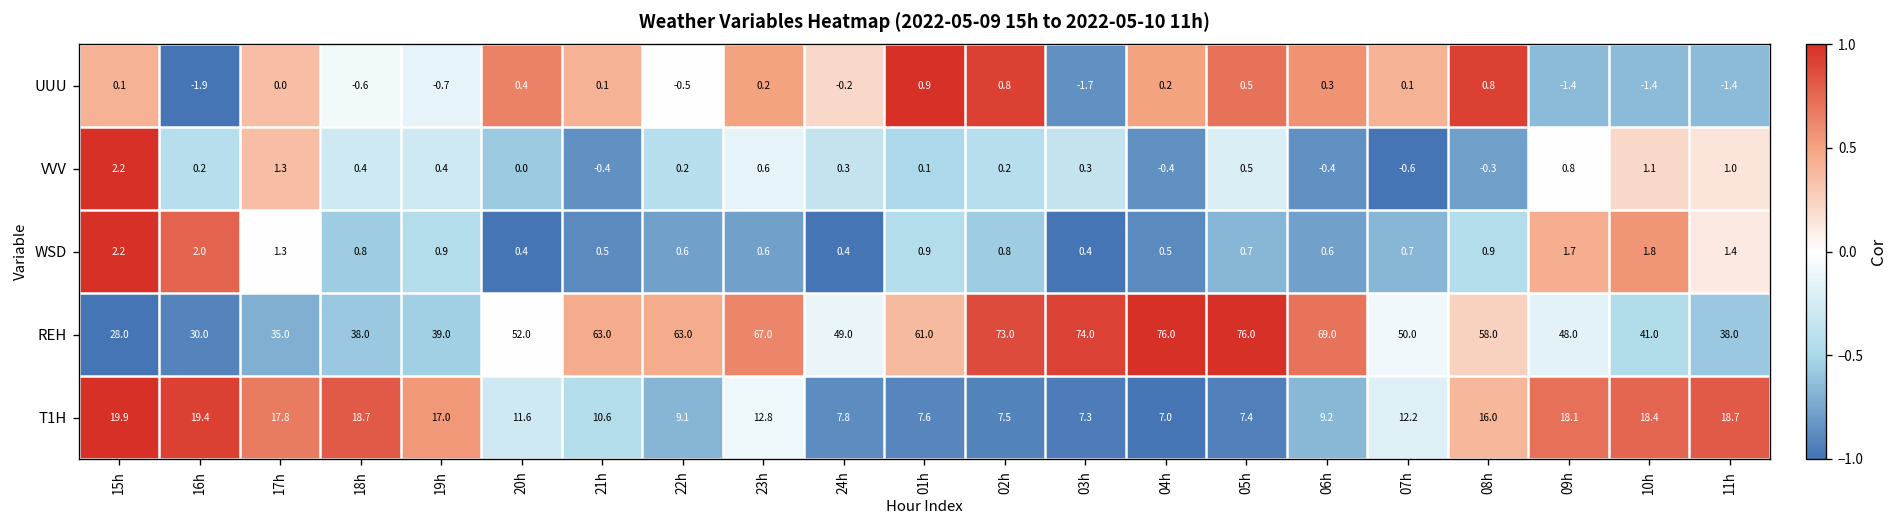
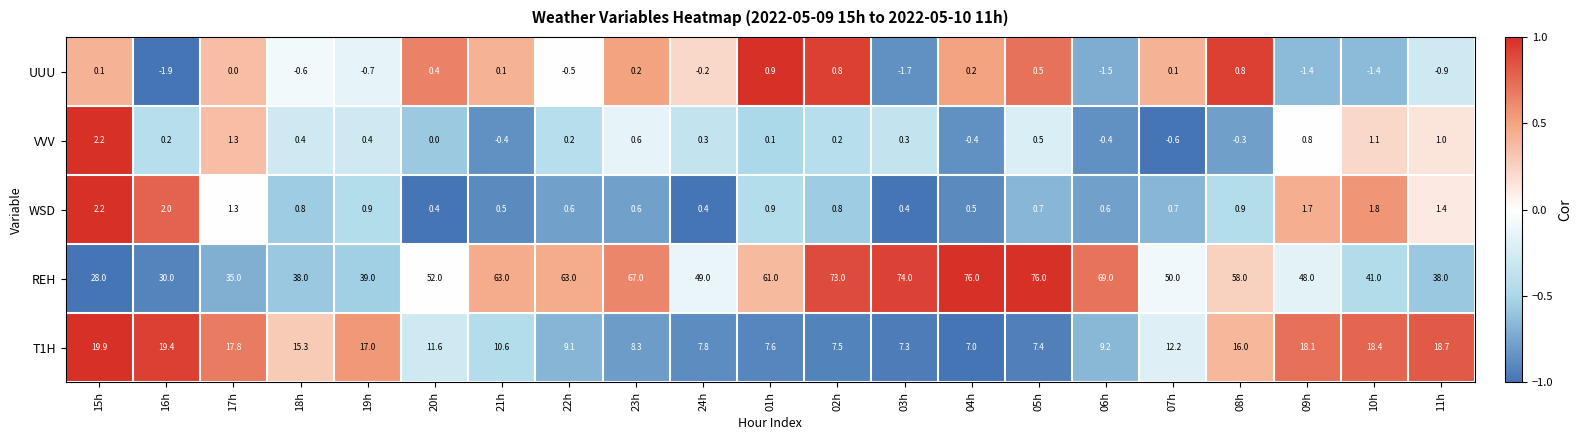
  {
    "UUU": {
      "15h": 0.1,
      "16h": -1.9,
      "17h": 0.0,
      "18h": -0.6,
      "19h": -0.7,
      "20h": 0.4,
      "21h": 0.1,
      "22h": -0.5,
      "23h": 0.2,
      "24h": -0.2,
      "01h": 0.9,
      "02h": 0.8,
      "03h": -1.7,
      "04h": 0.2,
      "05h": 0.5,
-     "06h": 0.3,
+     "06h": -1.5,
      "07h": 0.1,
      "08h": 0.8,
      "09h": -1.4,
      "10h": -1.4,
-     "11h": -1.4
+     "11h": -0.9
    },
    "VVV": {
      "15h": 2.2,
      "16h": 0.2,
      "17h": 1.3,
      "18h": 0.4,
      "19h": 0.4,
      "20h": 0.0,
      "21h": -0.4,
      "22h": 0.2,
      "23h": 0.6,
      "24h": 0.3,
      "01h": 0.1,
      "02h": 0.2,
      "03h": 0.3,
      "04h": -0.4,
      "05h": 0.5,
      "06h": -0.4,
      "07h": -0.6,
      "08h": -0.3,
      "09h": 0.8,
      "10h": 1.1,
      "11h": 1.0
    },
    "WSD": {
      "15h": 2.2,
      "16h": 2.0,
      "17h": 1.3,
      "18h": 0.8,
      "19h": 0.9,
      "20h": 0.4,
      "21h": 0.5,
      "22h": 0.6,
      "23h": 0.6,
      "24h": 0.4,
      "01h": 0.9,
      "02h": 0.8,
      "03h": 0.4,
      "04h": 0.5,
      "05h": 0.7,
      "06h": 0.6,
      "07h": 0.7,
      "08h": 0.9,
      "09h": 1.7,
      "10h": 1.8,
      "11h": 1.4
    },
    "REH": {
      "15h": 28.0,
      "16h": 30.0,
      "17h": 35.0,
      "18h": 38.0,
      "19h": 39.0,
      "20h": 52.0,
      "21h": 63.0,
      "22h": 63.0,
      "23h": 67.0,
      "24h": 49.0,
      "01h": 61.0,
      "02h": 73.0,
      "03h": 74.0,
      "04h": 76.0,
      "05h": 76.0,
      "06h": 69.0,
      "07h": 50.0,
      "08h": 58.0,
      "09h": 48.0,
      "10h": 41.0,
      "11h": 38.0
    },
    "T1H": {
      "15h": 19.9,
      "16h": 19.4,
      "17h": 17.8,
-     "18h": 18.7,
+     "18h": 15.3,
      "19h": 17.0,
      "20h": 11.6,
      "21h": 10.6,
      "22h": 9.1,
-     "23h": 12.8,
+     "23h": 8.3,
      "24h": 7.8,
      "01h": 7.6,
      "02h": 7.5,
      "03h": 7.3,
      "04h": 7.0,
      "05h": 7.4,
      "06h": 9.2,
      "07h": 12.2,
      "08h": 16.0,
      "09h": 18.1,
      "10h": 18.4,
      "11h": 18.7
    }
  }
